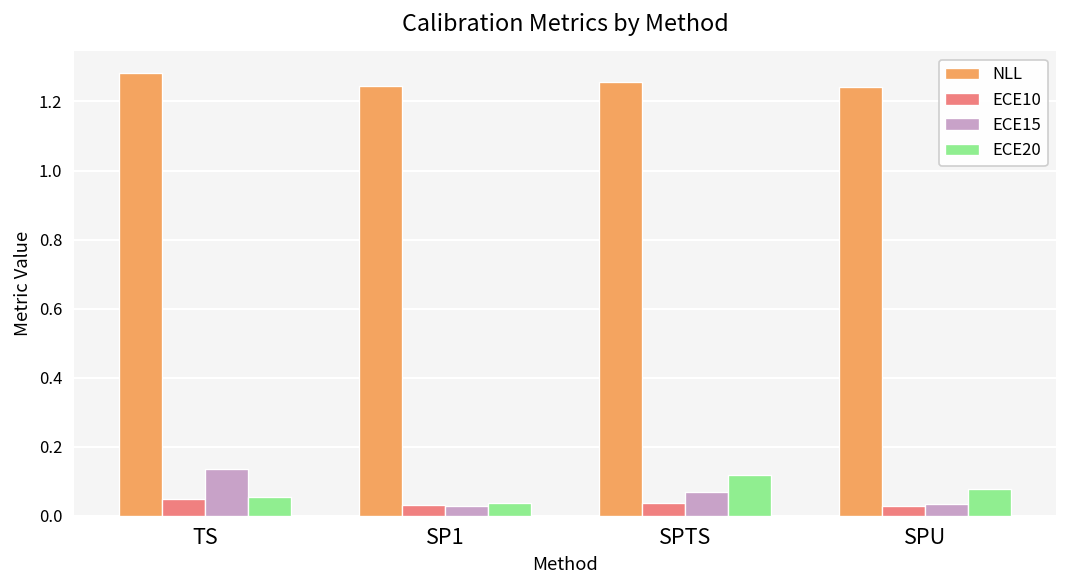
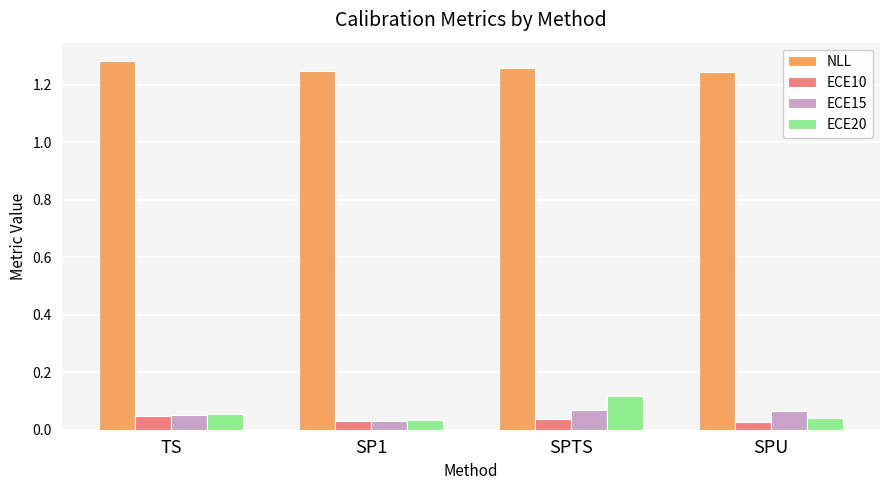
  {
    "ECE15": {
-     "TS": 0.14,
+     "TS": 0.05,
      "SP1": 0.03,
      "SPTS": 0.07,
-     "SPU": 0.03
+     "SPU": 0.06
    },
    "ECE20": {
      "TS": 0.05,
      "SP1": 0.04,
      "SPTS": 0.12,
-     "SPU": 0.08
+     "SPU": 0.04
    }
  }
